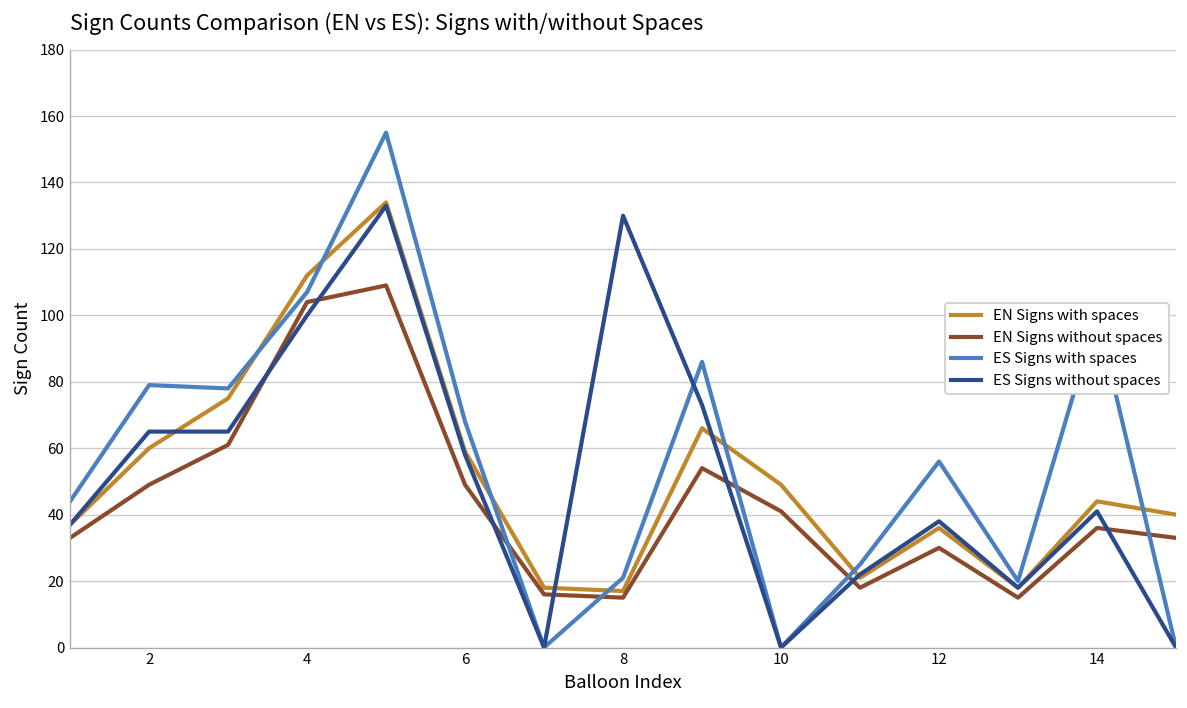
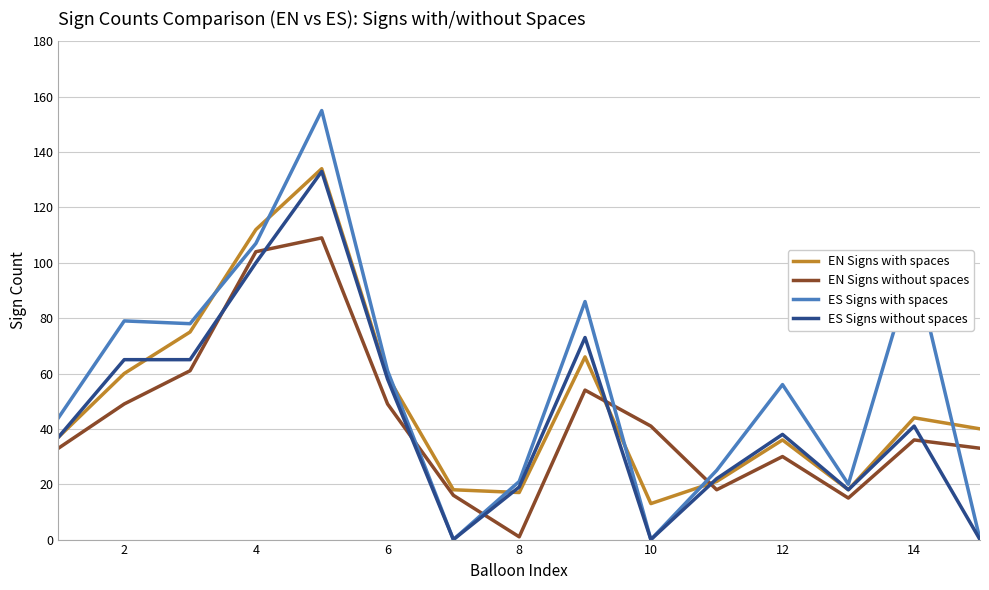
  {
    "EN Signs with spaces": {
      "2": 60,
      "4": 112,
      "6": 59,
      "8": 17,
-     "10": 49,
+     "10": 13,
      "12": 36,
      "14": 44
    },
    "EN Signs without spaces": {
      "2": 49,
      "4": 104,
      "6": 49,
-     "8": 15,
+     "8": 1,
      "10": 41,
      "12": 30,
      "14": 36
    },
    "ES Signs with spaces": {
      "2": 79,
      "4": 107,
-     "6": 68,
+     "6": 61,
      "8": 21,
      "12": 56
    },
    "ES Signs without spaces": {
      "2": 65,
      "4": 100,
      "6": 58,
-     "8": 130,
+     "8": 19,
      "12": 38,
      "14": 41
    }
  }
